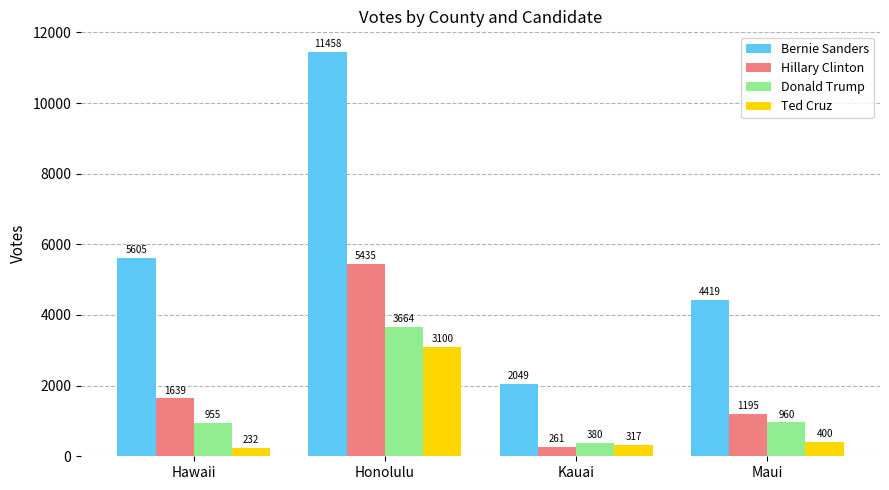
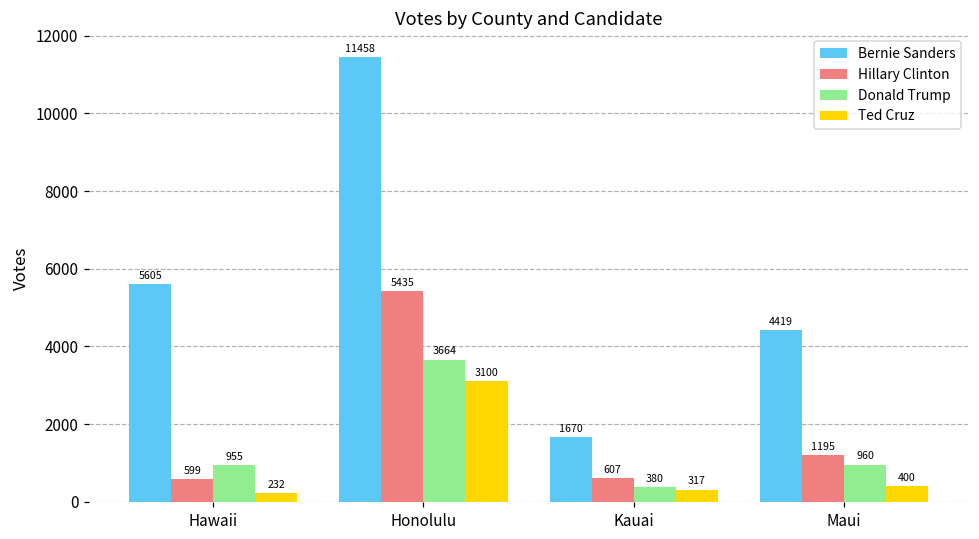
  {
    "Bernie Sanders": {
      "Hawaii": 5605,
      "Honolulu": 11458,
-     "Kauai": 2049,
+     "Kauai": 1670,
      "Maui": 4419
    },
    "Hillary Clinton": {
-     "Hawaii": 1639,
+     "Hawaii": 599,
      "Honolulu": 5435,
-     "Kauai": 261,
+     "Kauai": 607,
      "Maui": 1195
    },
    "Donald Trump": {
      "Hawaii": 955,
      "Honolulu": 3664,
      "Kauai": 380,
      "Maui": 960
    },
    "Ted Cruz": {
      "Hawaii": 232,
      "Honolulu": 3100,
      "Kauai": 317,
      "Maui": 400
    }
  }
